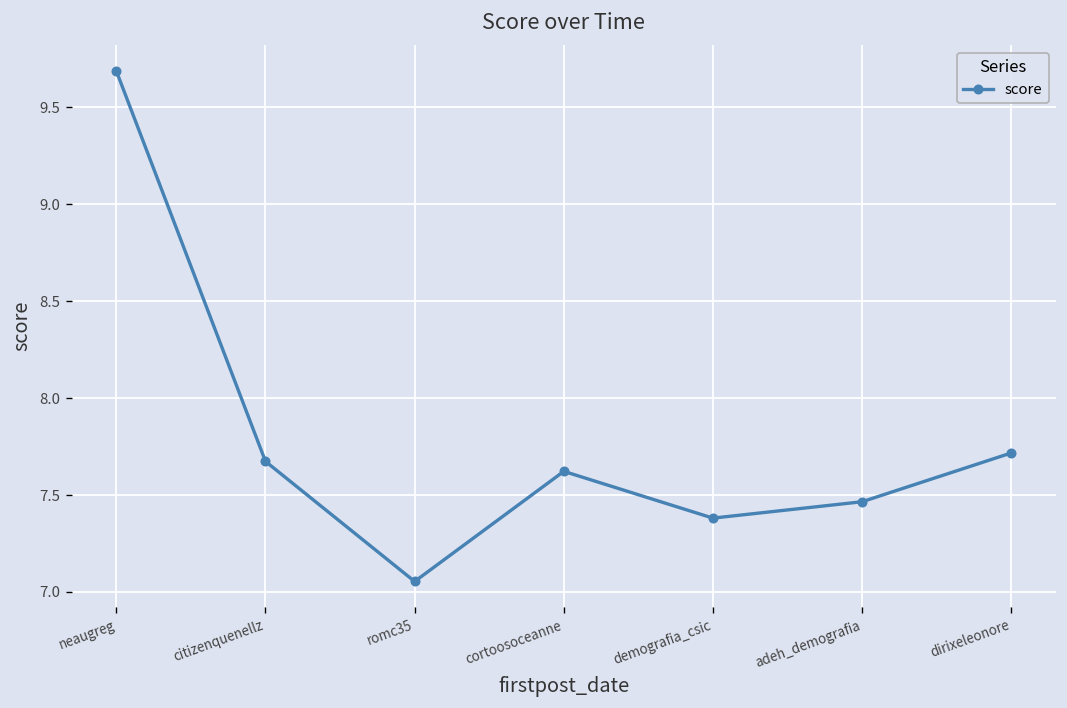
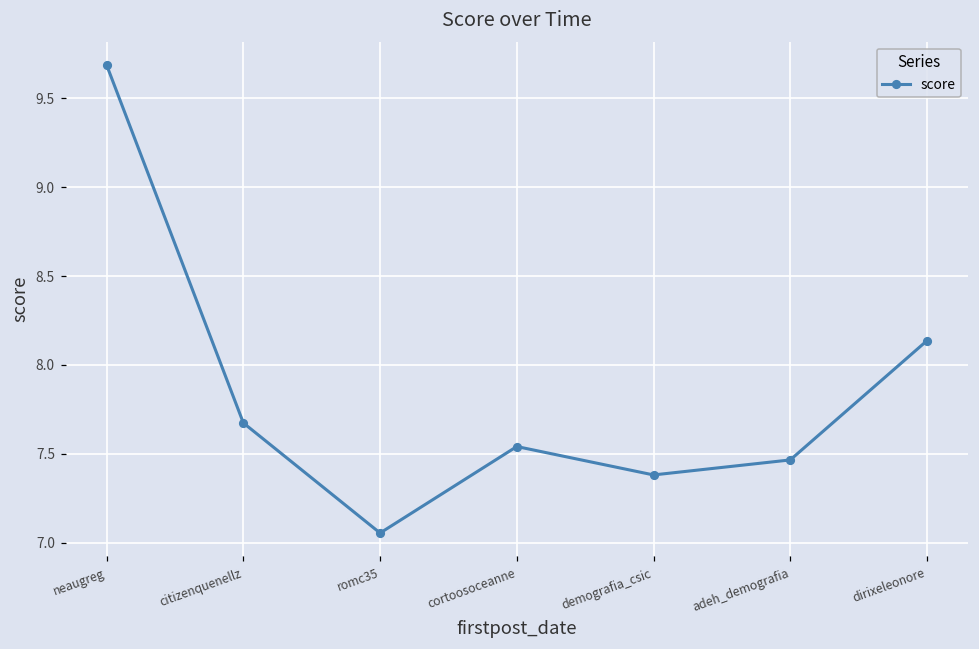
  {
    "neaugreg": 9.69,
    "citizenquenellz": 7.67,
    "romc35": 7.05,
-   "cortoosoceanne": 7.62,
+   "cortoosoceanne": 7.54,
    "demografia_csic": 7.38,
    "adeh_demografia": 7.47,
-   "dirixeleonore": 7.72
+   "dirixeleonore": 8.14
  }
